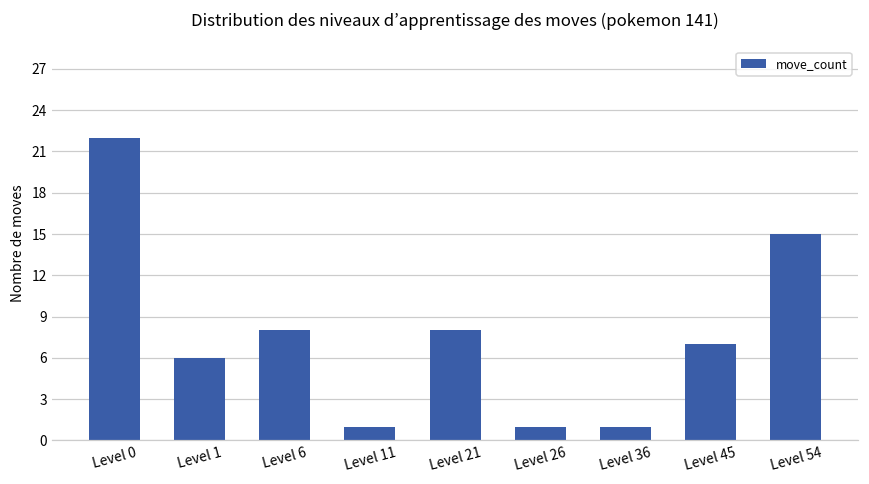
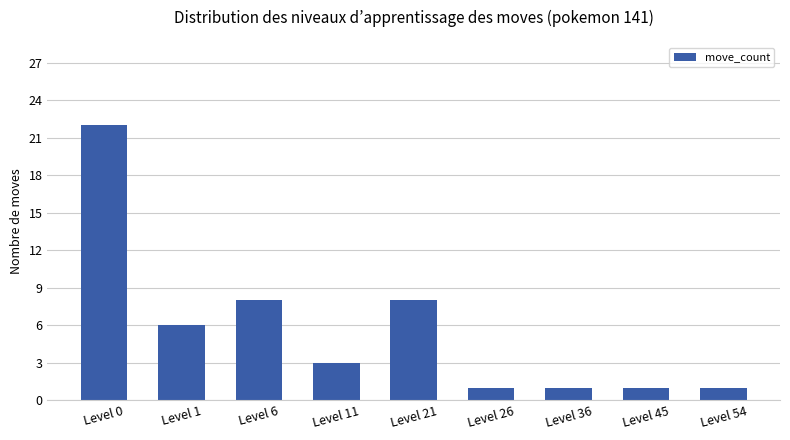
  {
    "Level 0": 22,
    "Level 1": 6,
    "Level 6": 8,
-   "Level 11": 1,
+   "Level 11": 3,
    "Level 21": 8,
    "Level 26": 1,
    "Level 36": 1,
-   "Level 45": 7,
-   "Level 54": 15
+   "Level 45": 1,
+   "Level 54": 1
  }
